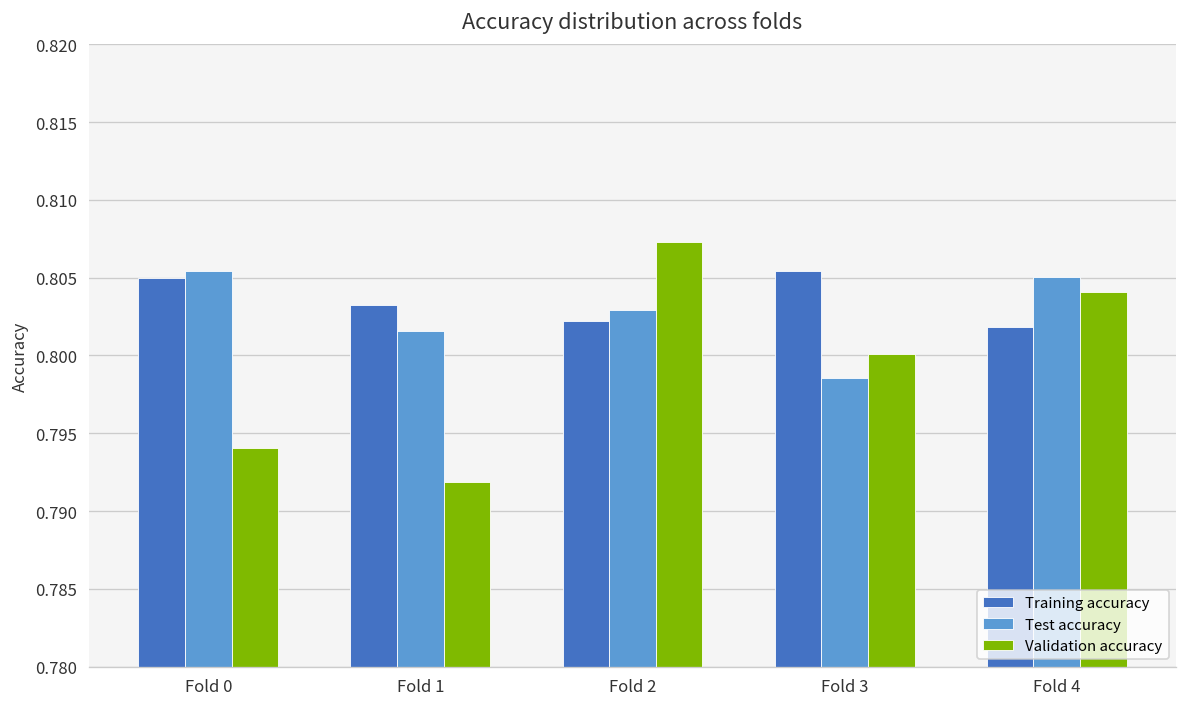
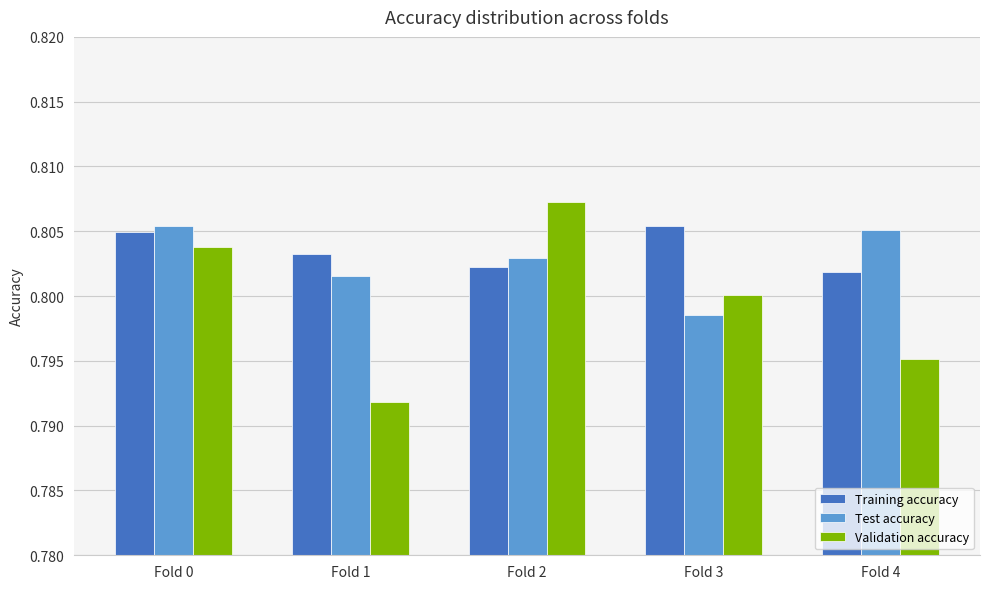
  {
    "Validation accuracy": {
-     "Fold 0": 0.7941,
+     "Fold 0": 0.8038,
      "Fold 1": 0.7918,
      "Fold 2": 0.8073,
      "Fold 3": 0.8001,
-     "Fold 4": 0.8041
+     "Fold 4": 0.7952
    }
  }
